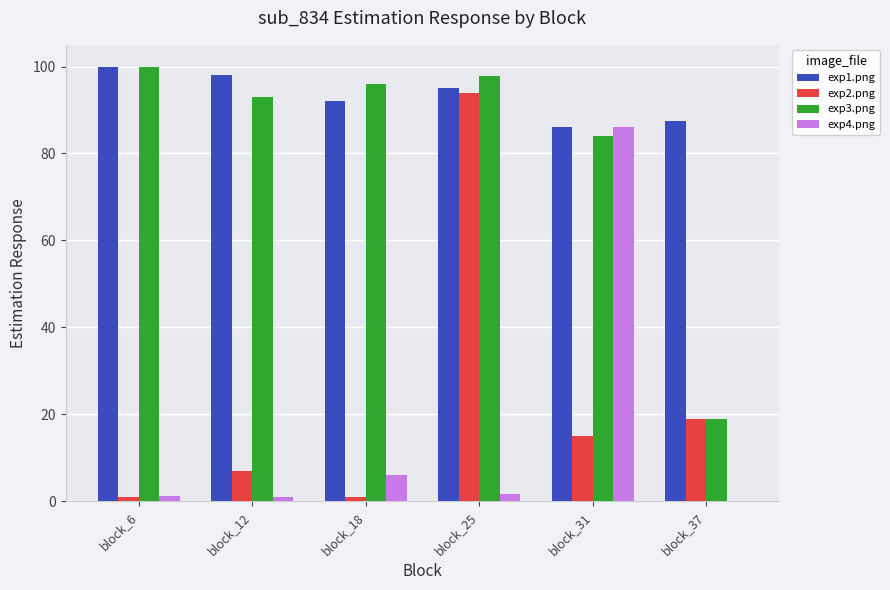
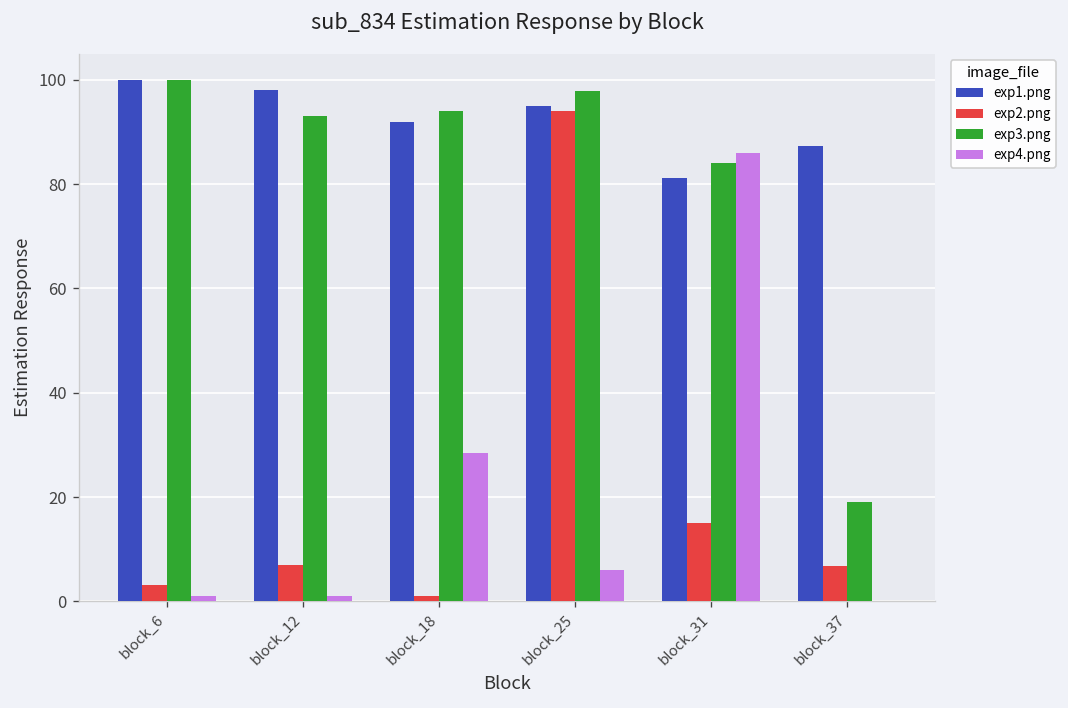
  {
    "exp1.png": {
      "block_6": 100,
      "block_12": 98,
      "block_18": 92,
      "block_25": 95,
-     "block_31": 86,
+     "block_31": 81,
      "block_37": 87
    },
    "exp2.png": {
-     "block_6": 1,
+     "block_6": 3,
      "block_12": 7,
      "block_18": 1,
      "block_25": 94,
      "block_31": 15,
-     "block_37": 19
+     "block_37": 7
    },
    "exp3.png": {
      "block_6": 100,
      "block_12": 93,
-     "block_18": 96,
+     "block_18": 94,
      "block_25": 98,
      "block_31": 84,
      "block_37": 19
    },
    "exp4.png": {
      "block_6": 1,
      "block_12": 1,
-     "block_18": 6,
-     "block_25": 2,
+     "block_18": 29,
+     "block_25": 6,
      "block_31": 86,
      "block_37": 0
    }
  }
